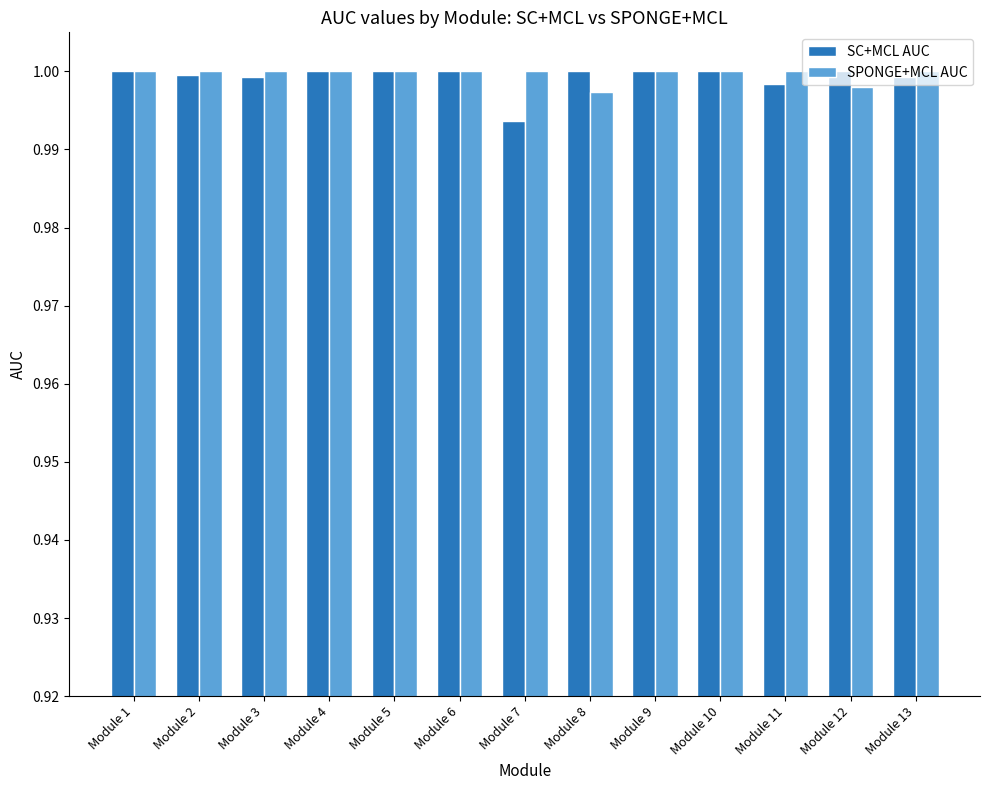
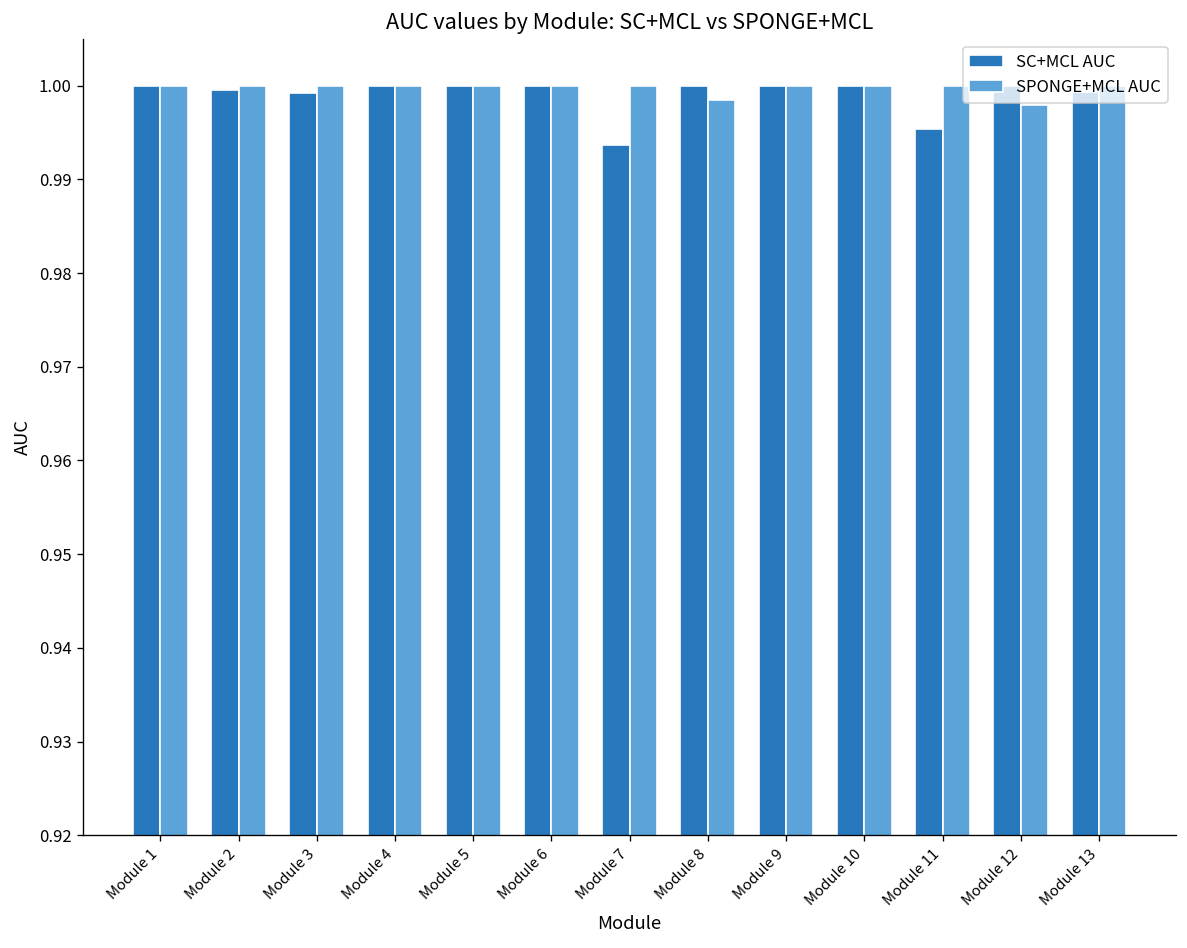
  {
    "SC+MCL AUC": {
      "Module 1": 1.000,
      "Module 2": 1.000,
      "Module 3": 0.999,
      "Module 4": 1.000,
      "Module 5": 1.000,
      "Module 6": 1.000,
      "Module 7": 0.994,
      "Module 8": 1.000,
      "Module 9": 1.000,
      "Module 10": 1.000,
-     "Module 11": 0.998
+     "Module 11": 0.995
    },
    "SPONGE+MCL AUC": {
      "Module 1": 1.000,
      "Module 2": 1.000,
      "Module 3": 1.000,
      "Module 4": 1.000,
      "Module 5": 1.000,
      "Module 6": 1.000,
      "Module 7": 1.000,
-     "Module 8": 0.997,
+     "Module 8": 0.998,
      "Module 9": 1.000,
      "Module 10": 1.000,
      "Module 11": 1.000,
      "Module 12": 0.998
    }
  }
